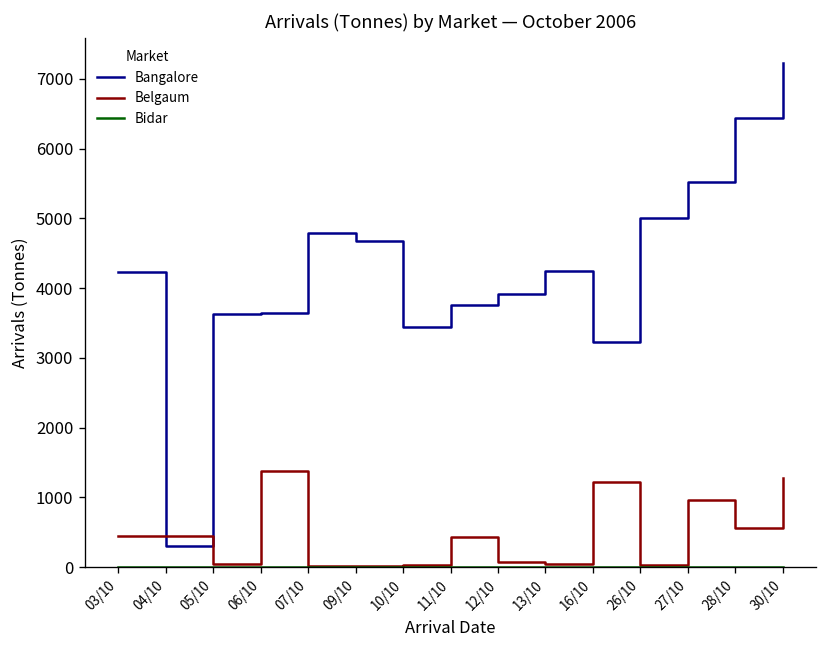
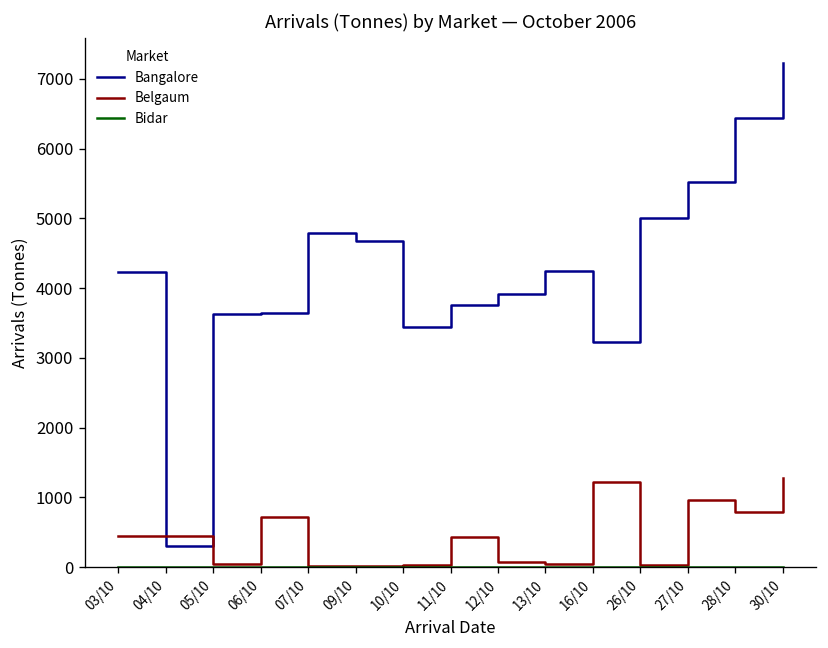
  {
    "Bangalore": {
      "03/10": 4200,
      "04/10": 300,
      "05/10": 3600,
      "06/10": 3600,
      "07/10": 4800,
      "09/10": 4700,
      "10/10": 3400,
      "11/10": 3800,
      "12/10": 3900,
      "13/10": 4200,
      "16/10": 3200,
      "26/10": 5000,
      "27/10": 5500,
      "28/10": 6400,
      "30/10": 7200
    },
    "Belgaum": {
      "03/10": 500,
      "04/10": 500,
-     "06/10": 1400,
+     "06/10": 700,
      "11/10": 400,
      "12/10": 100,
      "16/10": 1200,
      "27/10": 1000,
-     "28/10": 600,
+     "28/10": 800,
      "30/10": 1300
    },
    "Bidar": {
      "03/10": 0,
      "04/10": 0,
      "06/10": 0,
      "11/10": 0,
      "12/10": 0,
      "16/10": 0,
      "27/10": 0,
      "28/10": 0,
      "30/10": 0
    }
  }
